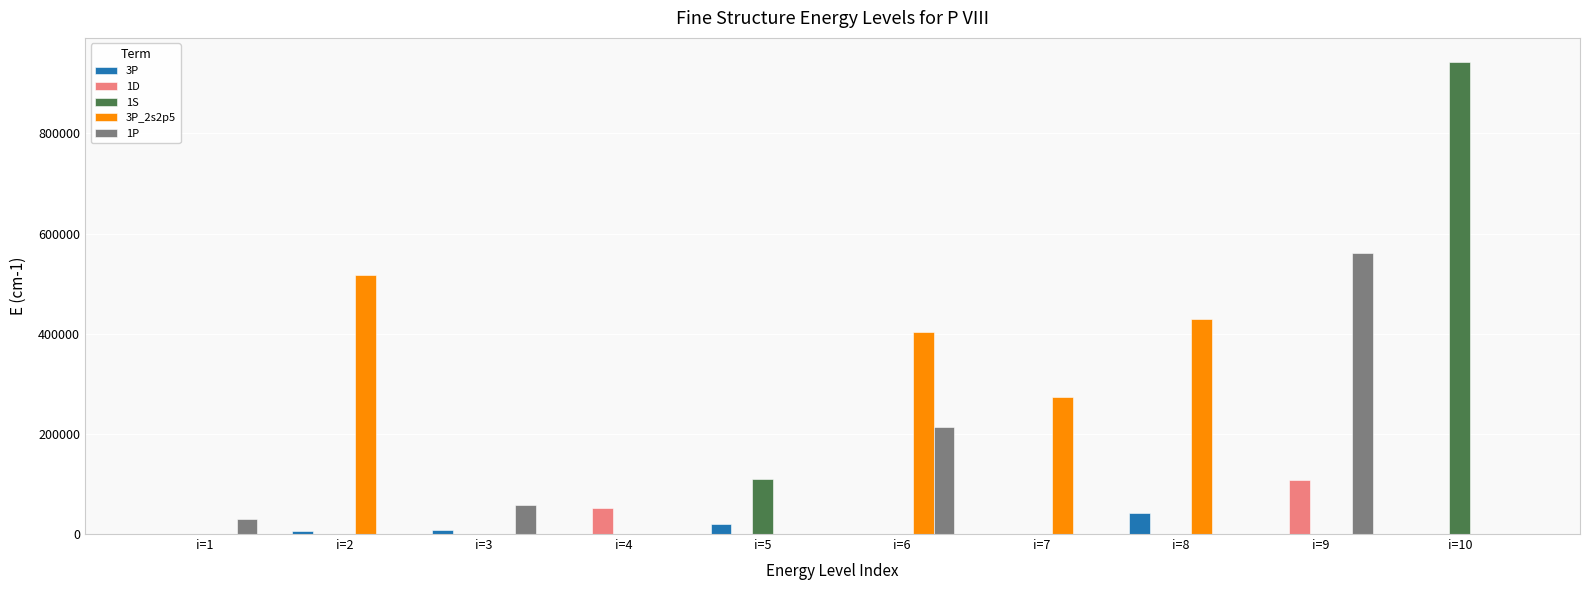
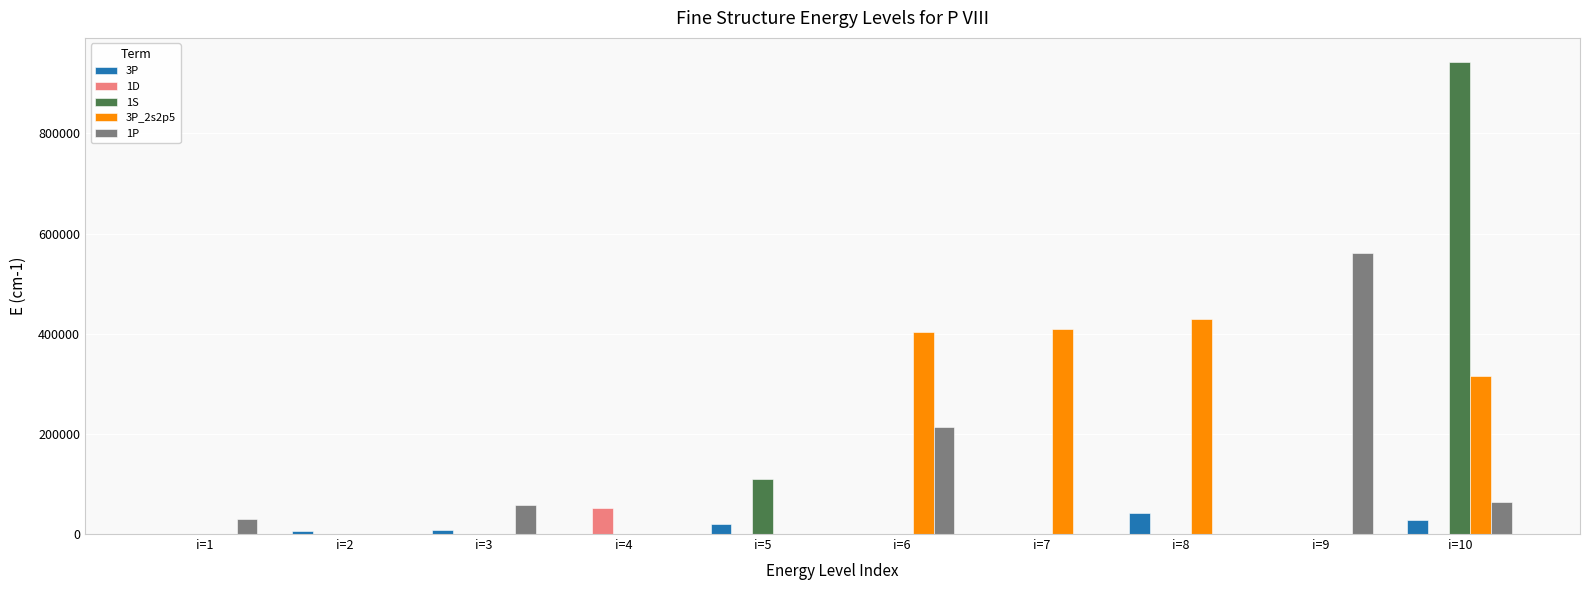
  {
    "3P": {
      "i=1": 0,
      "i=2": 10000,
      "i=3": 10000,
      "i=4": 0,
      "i=5": 20000,
      "i=6": 0,
      "i=7": 0,
      "i=8": 40000,
      "i=9": 0,
-     "i=10": 0
+     "i=10": 30000
    },
    "1D": {
      "i=1": 0,
      "i=2": 0,
      "i=3": 0,
      "i=4": 50000,
      "i=5": 0,
      "i=6": 0,
      "i=7": 0,
      "i=8": 0,
-     "i=9": 110000,
+     "i=9": 0,
      "i=10": 0
    },
    "1S": {
      "i=1": 0,
      "i=2": 0,
      "i=3": 0,
      "i=4": 0,
      "i=5": 110000,
      "i=6": 0,
      "i=7": 0,
      "i=8": 0,
      "i=9": 0,
      "i=10": 940000
    },
    "3P_2s2p5": {
      "i=1": 0,
-     "i=2": 520000,
+     "i=2": 0,
      "i=3": 0,
      "i=4": 0,
      "i=5": 0,
      "i=6": 400000,
-     "i=7": 270000,
+     "i=7": 410000,
      "i=8": 430000,
      "i=9": 0,
-     "i=10": 0
+     "i=10": 320000
    },
    "1P": {
      "i=1": 30000,
      "i=2": 0,
      "i=3": 60000,
      "i=4": 0,
      "i=5": 0,
      "i=6": 210000,
      "i=7": 0,
      "i=8": 0,
      "i=9": 560000,
-     "i=10": 0
+     "i=10": 60000
    }
  }
